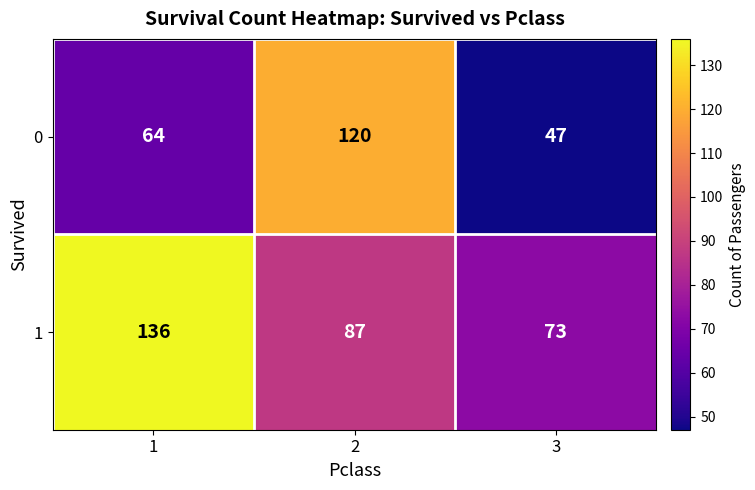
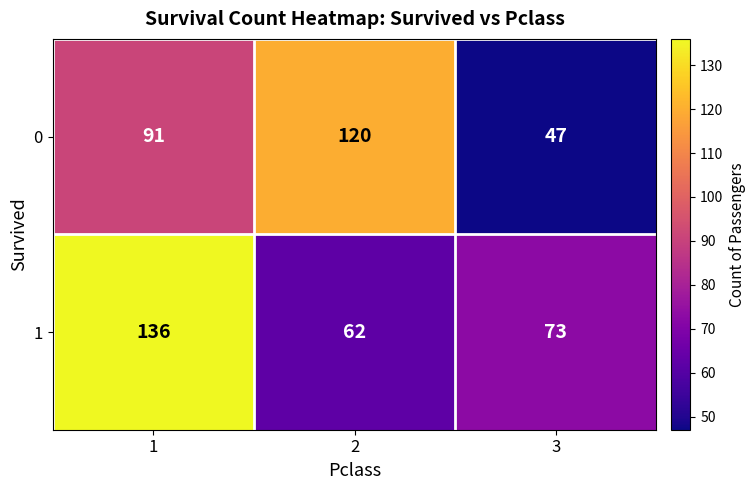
  {
    "0": {
-     "1": 64,
+     "1": 91,
      "2": 120,
      "3": 47
    },
    "1": {
      "1": 136,
-     "2": 87,
+     "2": 62,
      "3": 73
    }
  }
